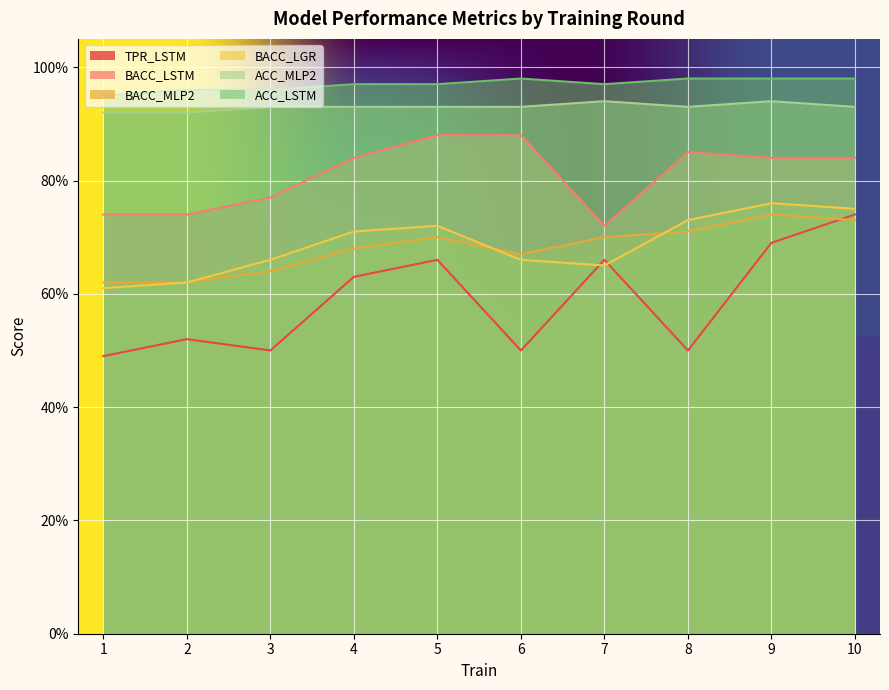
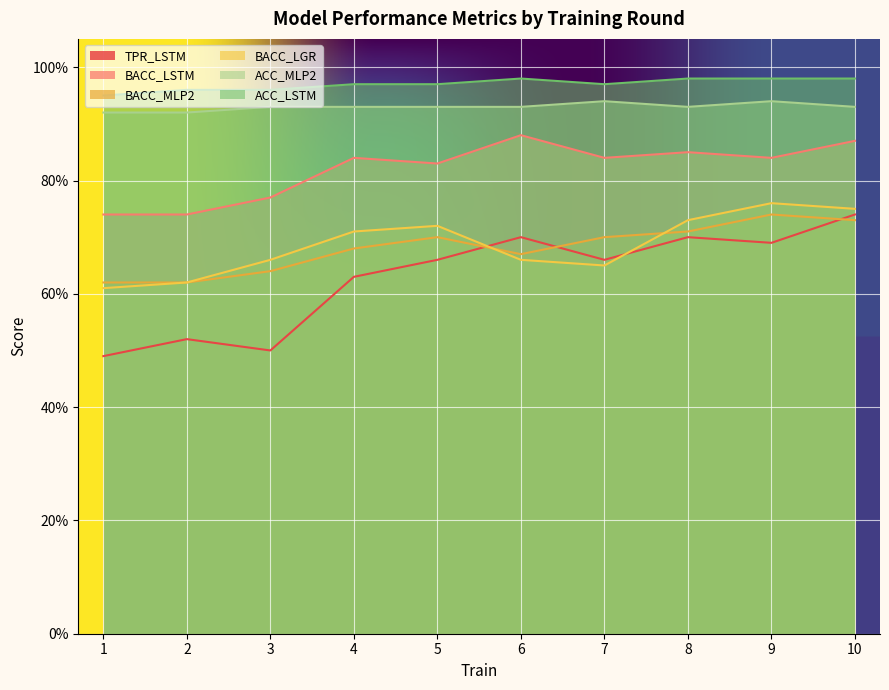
  {
    "TPR_LSTM": {
      "1": "49%",
      "2": "52%",
      "3": "50%",
      "4": "63%",
      "5": "66%",
-     "6": "50%",
+     "6": "70%",
      "7": "66%",
-     "8": "50%",
+     "8": "70%",
      "9": "69%",
      "10": "74%"
    },
    "BACC_LSTM": {
      "1": "74%",
      "2": "74%",
      "3": "77%",
      "4": "84%",
-     "5": "88%",
+     "5": "83%",
      "6": "88%",
-     "7": "72%",
+     "7": "84%",
      "8": "85%",
      "9": "84%",
-     "10": "84%"
+     "10": "87%"
    }
  }
